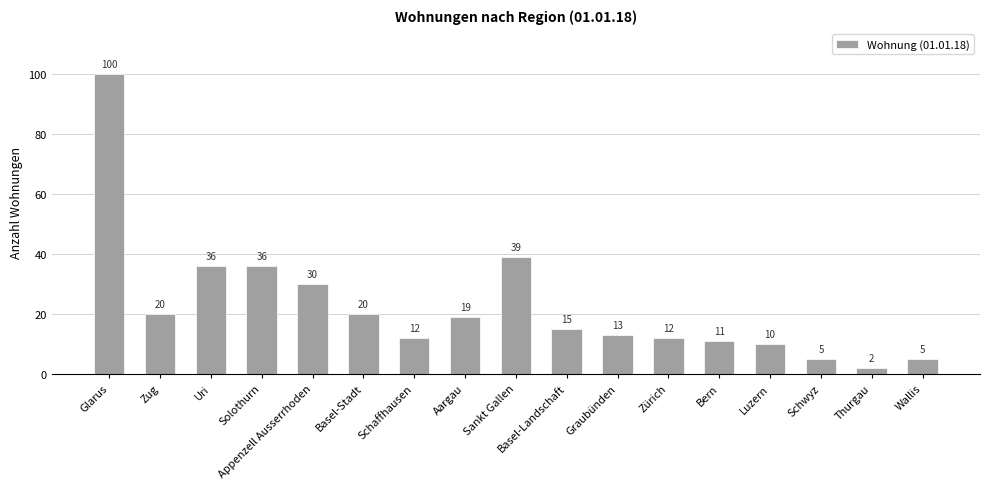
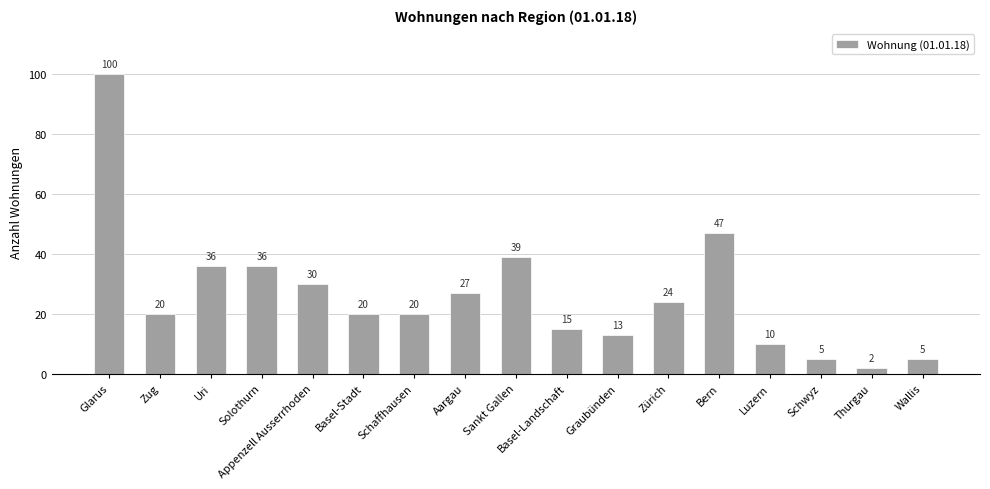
  {
    "Glarus": 100,
    "Zug": 20,
    "Uri": 36,
    "Solothurn": 36,
    "Appenzell Ausserrhoden": 30,
    "Basel-Stadt": 20,
-   "Schaffhausen": 12,
-   "Aargau": 19,
+   "Schaffhausen": 20,
+   "Aargau": 27,
    "Sankt Gallen": 39,
    "Basel-Landschaft": 15,
    "Graubünden": 13,
-   "Zürich": 12,
-   "Bern": 11,
+   "Zürich": 24,
+   "Bern": 47,
    "Luzern": 10,
    "Schwyz": 5,
    "Thurgau": 2,
    "Wallis": 5
  }
